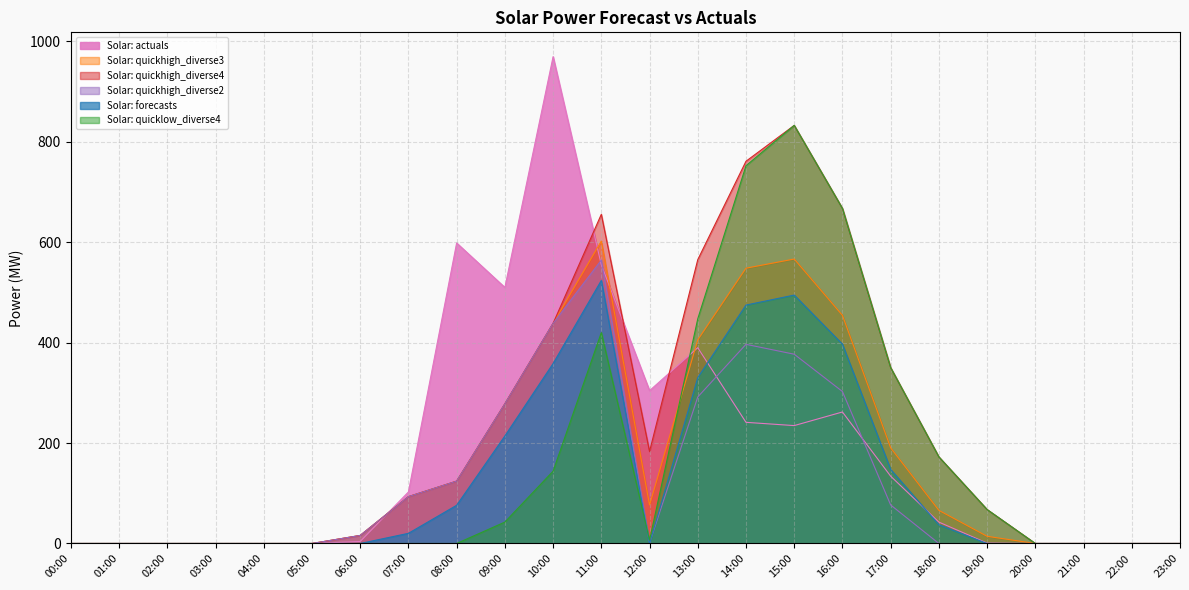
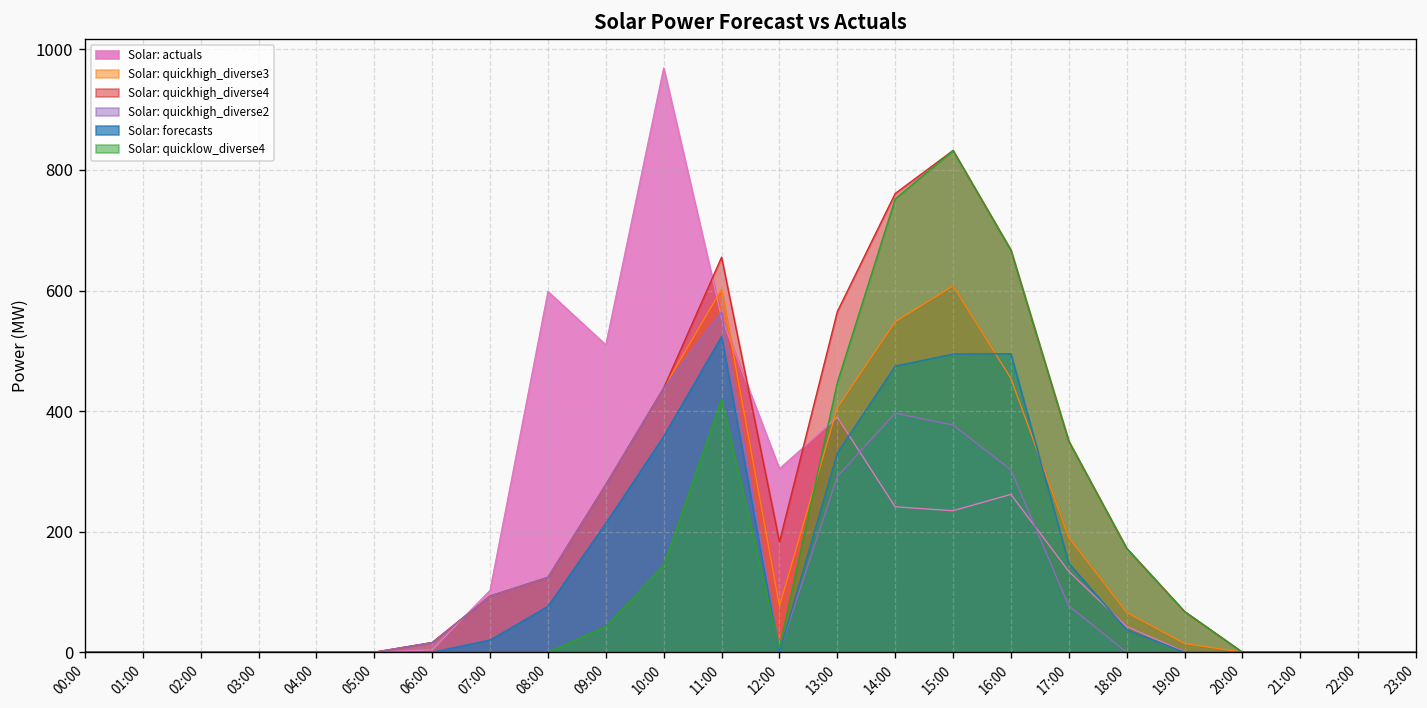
  {
    "Solar: actuals": {
      "07:00": 100,
      "08:00": 600,
      "09:00": 510,
      "10:00": 970,
      "11:00": 550,
      "12:00": 300,
      "13:00": 390,
      "14:00": 240,
      "15:00": 230,
      "16:00": 260,
      "17:00": 130,
      "18:00": 40
    },
    "Solar: quickhigh_diverse3": {
      "11:00": 600,
      "12:00": 80,
      "13:00": 410,
      "14:00": 550,
-     "15:00": 570,
+     "15:00": 610,
      "16:00": 450,
      "17:00": 190,
      "18:00": 70,
      "19:00": 10
    },
    "Solar: quickhigh_diverse4": {
      "11:00": 660,
      "12:00": 180,
      "13:00": 560,
      "14:00": 760
    },
    "Solar: quickhigh_diverse2": {
      "11:00": 560,
      "13:00": 290,
      "14:00": 400,
      "15:00": 380,
      "16:00": 300,
      "17:00": 80,
      "18:00": 0
    },
    "Solar: forecasts": {
      "07:00": 20,
      "08:00": 80,
      "09:00": 210,
      "10:00": 360,
      "11:00": 520,
      "13:00": 330,
      "14:00": 470,
      "15:00": 490,
-     "16:00": 400,
+     "16:00": 500,
      "17:00": 150,
      "18:00": 40
    },
    "Solar: quicklow_diverse4": {
      "07:00": 0,
      "08:00": 0,
      "09:00": 40,
      "10:00": 140,
      "11:00": 420,
      "12:00": 10,
      "13:00": 450,
      "14:00": 750
    }
  }
